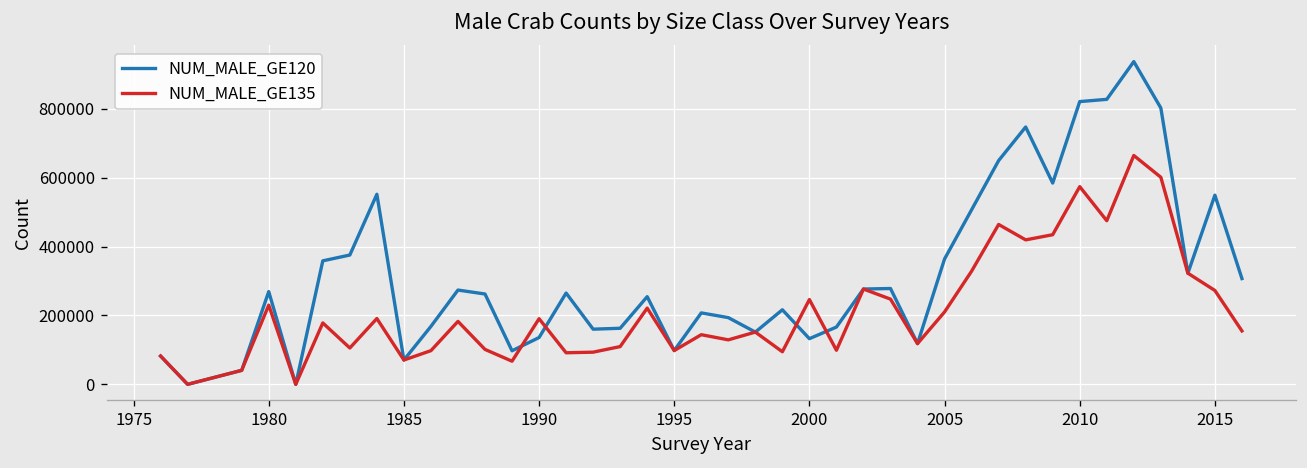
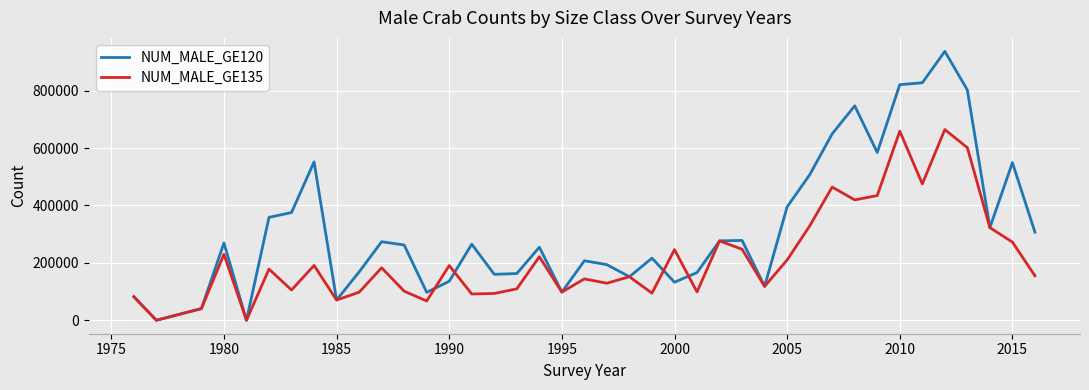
  {
    "NUM_MALE_GE120": {
      "1980": 270000,
      "1990": 140000,
      "2000": 130000,
-     "2005": 360000,
+     "2005": 400000,
      "2010": 820000,
      "2015": 550000
    },
    "NUM_MALE_GE135": {
      "1980": 230000,
      "1990": 190000,
      "2000": 250000,
      "2005": 210000,
-     "2010": 570000,
+     "2010": 660000,
      "2015": 270000
    }
  }
